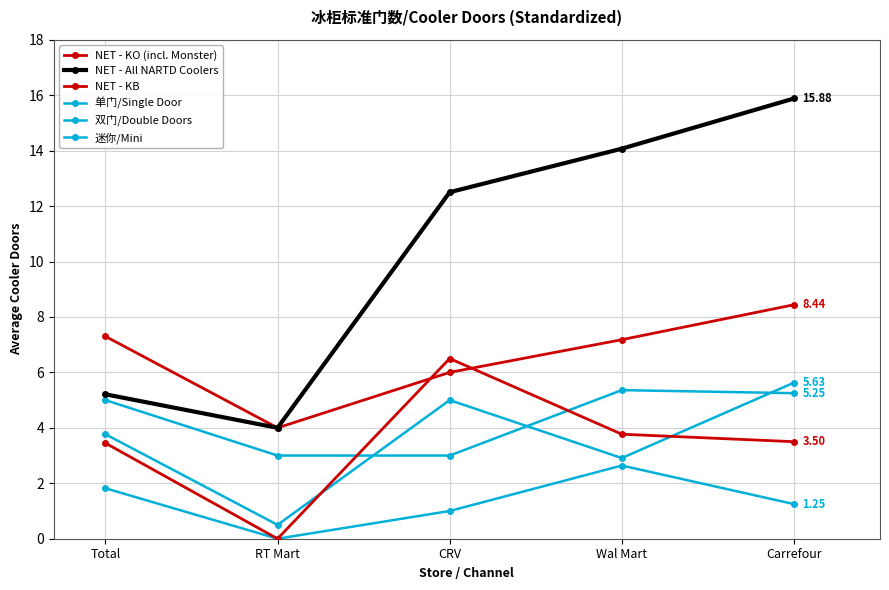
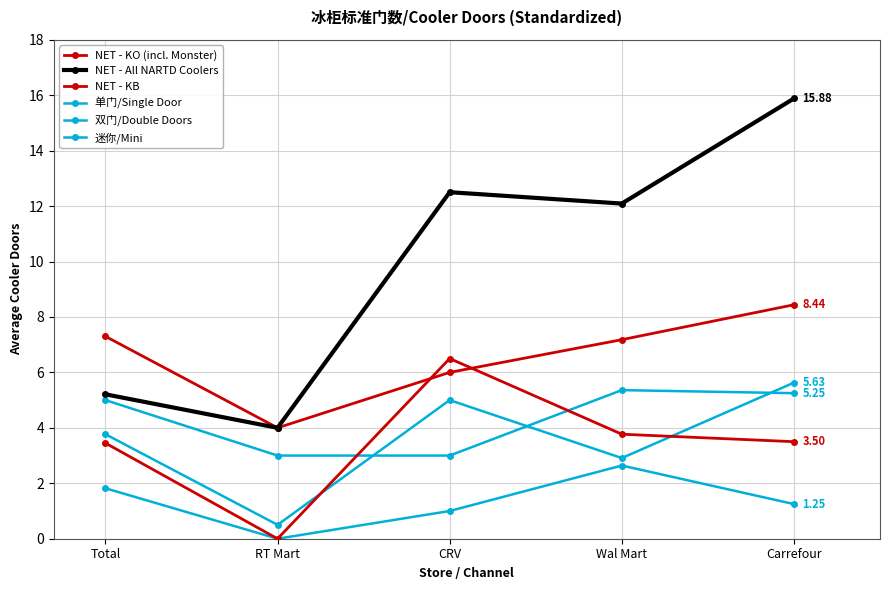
  {
    "NET - All NARTD Coolers": {
      "Total": 5.2,
      "CRV": 12.5,
-     "Wal Mart": 14.1
+     "Wal Mart": 12.1
    }
  }
